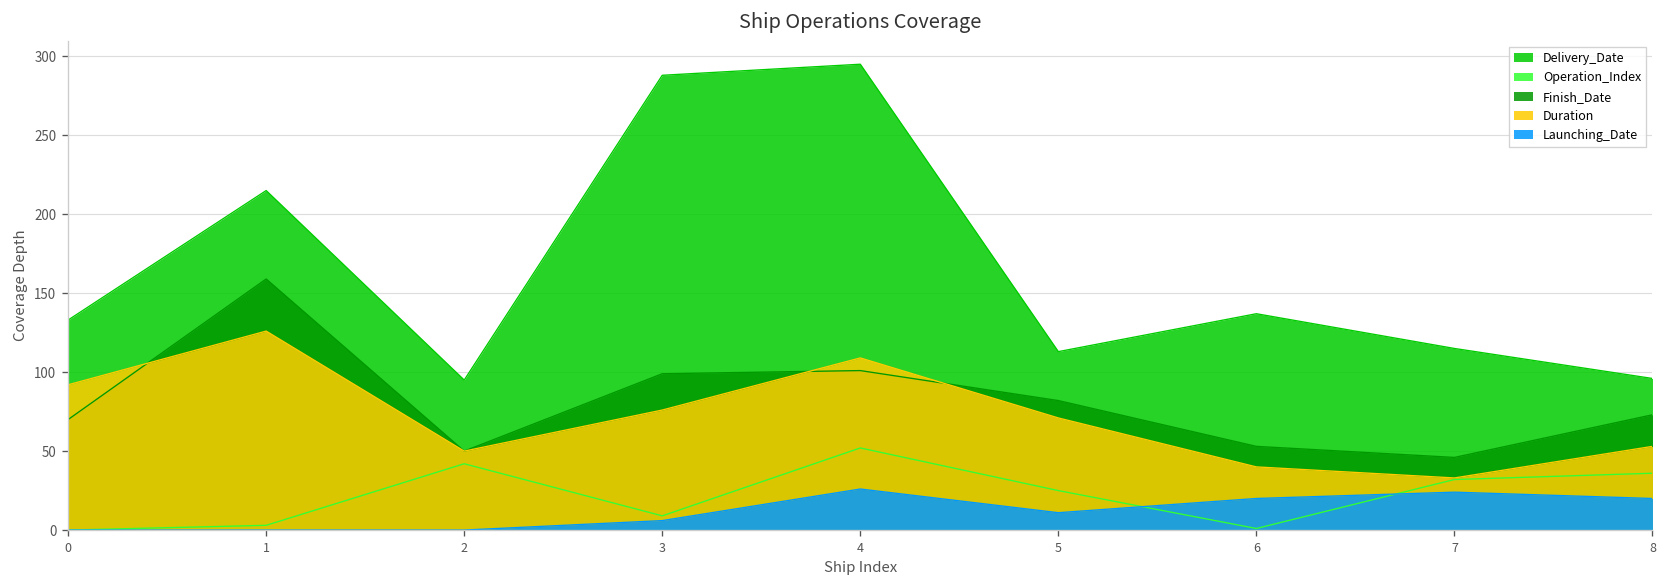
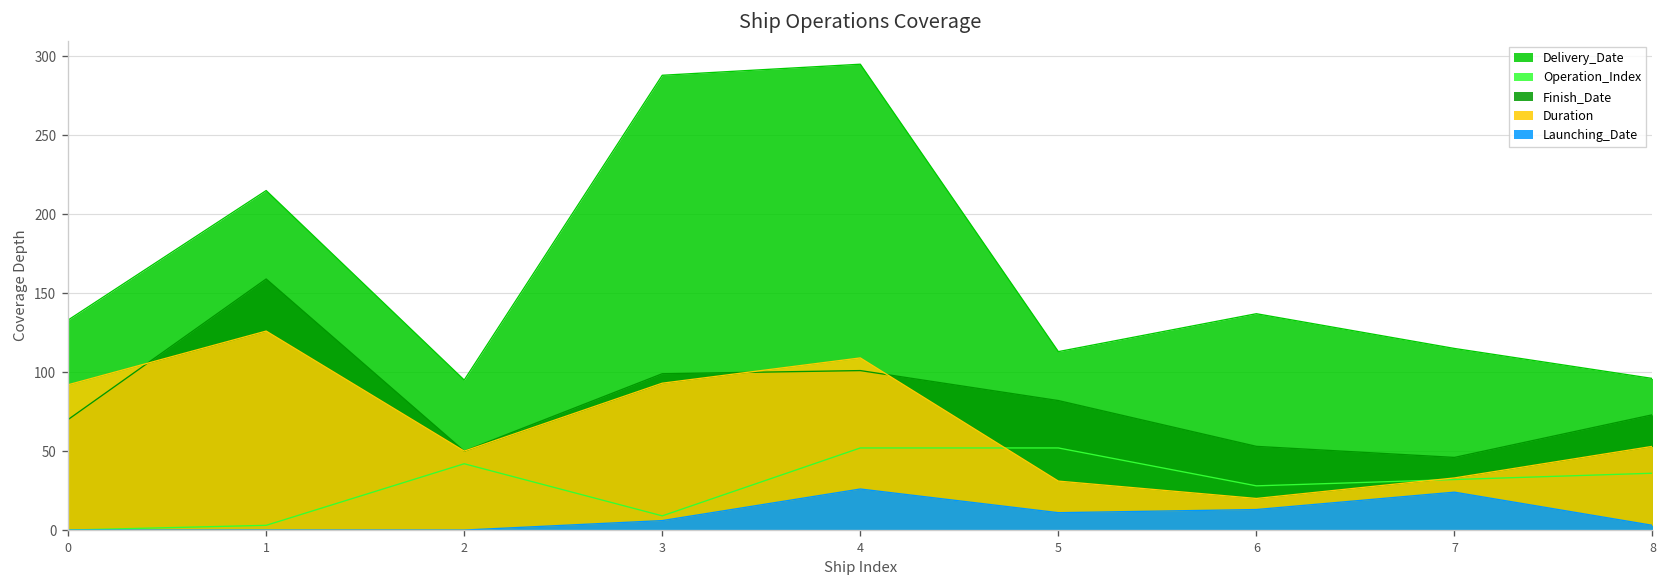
  {
    "Operation_Index": {
      "1": 3,
      "2": 42,
      "3": 9,
      "4": 52,
-     "5": 25,
-     "6": 1,
+     "5": 52,
+     "6": 28,
      "8": 36
    },
    "Duration": {
      "0": 92,
      "1": 126,
-     "3": 76,
+     "3": 93,
      "4": 109,
-     "5": 71,
-     "6": 40,
+     "5": 31,
+     "6": 20,
      "8": 53
    },
    "Launching_Date": {
      "1": 0,
      "2": 0,
      "3": 6,
      "4": 26,
      "5": 11,
-     "6": 20,
+     "6": 13,
      "7": 24,
-     "8": 20
+     "8": 3
    }
  }
